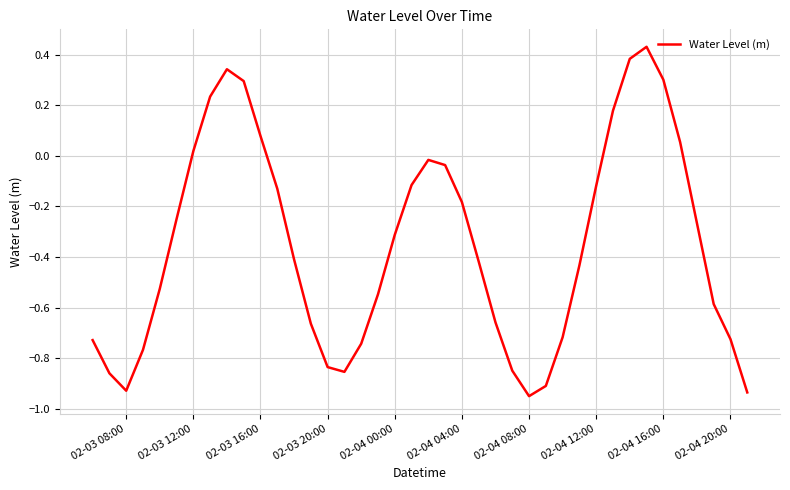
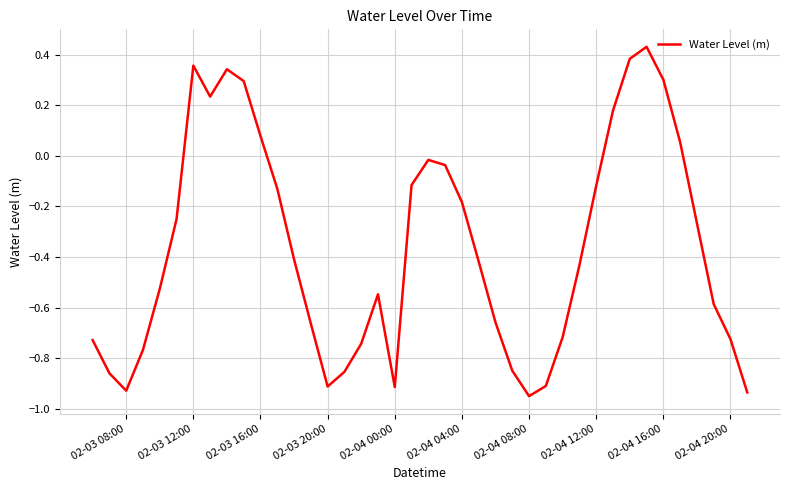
  {
    "02-03 08:00": -0.93,
-   "02-03 12:00": 0.02,
+   "02-03 12:00": 0.36,
    "02-03 16:00": 0.08,
-   "02-03 20:00": -0.83,
-   "02-04 00:00": -0.31,
+   "02-03 20:00": -0.91,
+   "02-04 00:00": -0.91,
    "02-04 04:00": -0.18,
    "02-04 08:00": -0.95,
    "02-04 12:00": -0.12,
    "02-04 16:00": 0.30,
    "02-04 20:00": -0.72
  }
